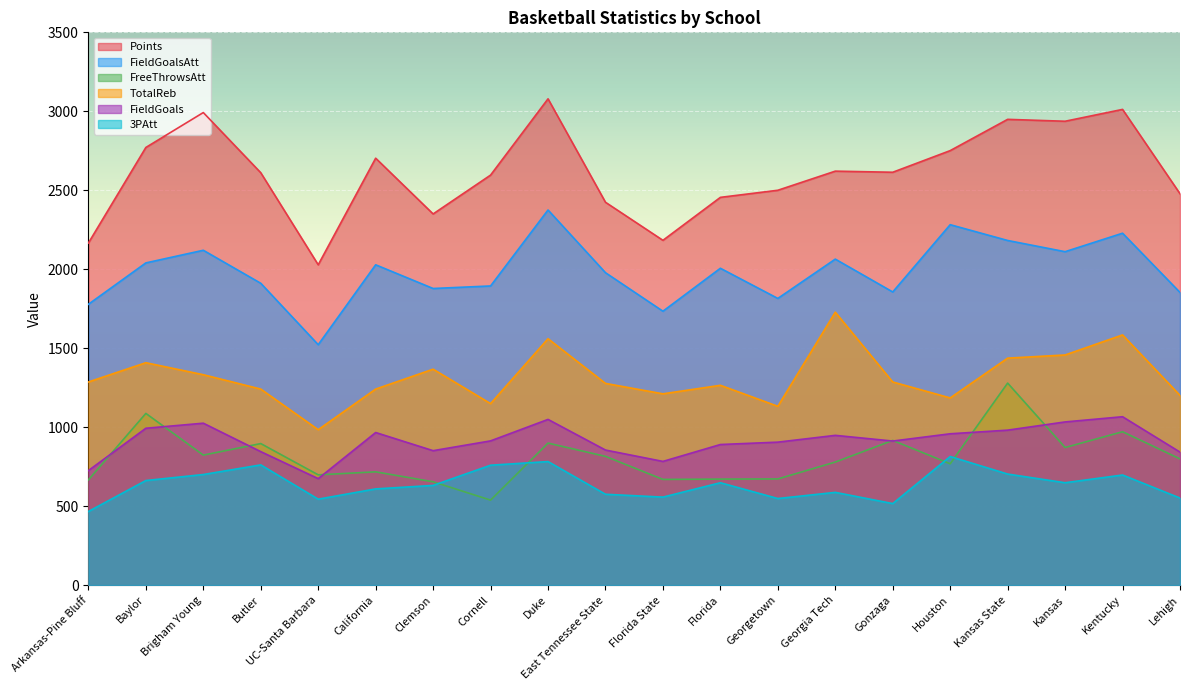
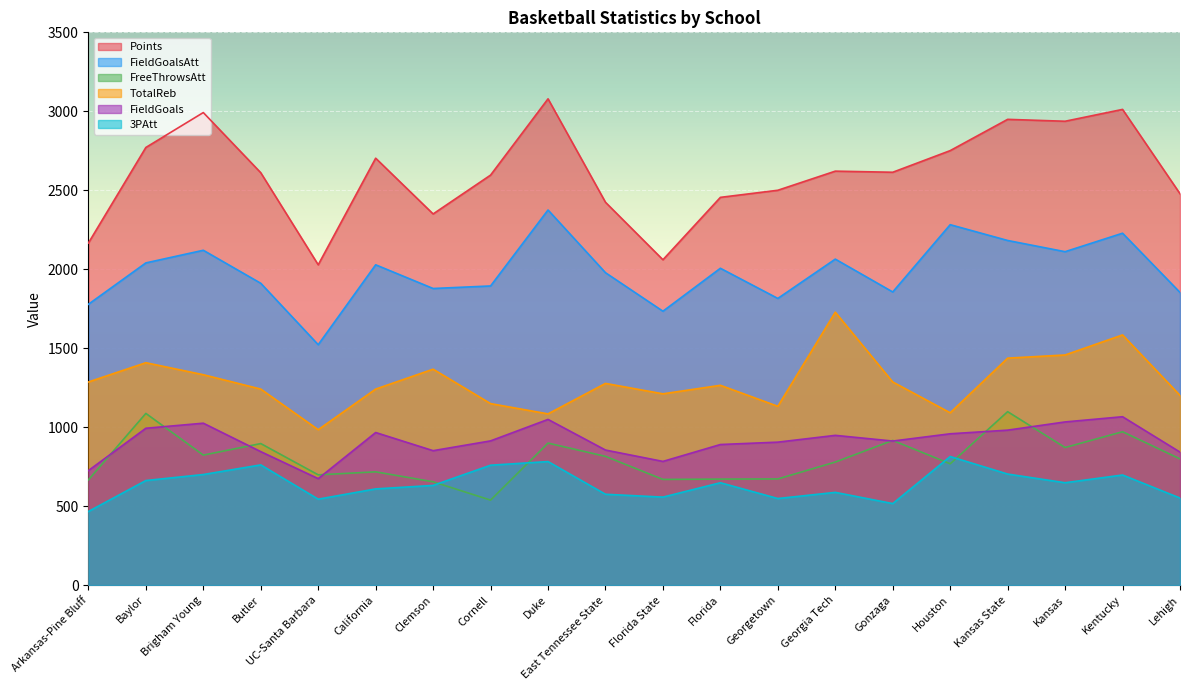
  {
    "Points": {
      "Arkansas-Pine Bluff": 2170,
      "Baylor": 2770,
      "Butler": 2610,
      "UC-Santa Barbara": 2030,
      "California": 2700,
      "Clemson": 2350,
      "Cornell": 2600,
      "Duke": 3080,
      "East Tennessee State": 2420,
-     "Florida State": 2180,
+     "Florida State": 2060,
      "Florida": 2460,
      "Georgetown": 2500,
      "Georgia Tech": 2620,
      "Gonzaga": 2610,
      "Houston": 2750,
      "Kansas State": 2950,
      "Kansas": 2940,
      "Kentucky": 3010,
      "Lehigh": 2480
    },
    "FreeThrowsAtt": {
      "Arkansas-Pine Bluff": 670,
      "Baylor": 1090,
      "Brigham Young": 820,
      "Butler": 900,
      "UC-Santa Barbara": 700,
      "California": 720,
      "Clemson": 650,
      "Cornell": 540,
      "Duke": 900,
      "East Tennessee State": 820,
      "Florida State": 670,
      "Florida": 670,
      "Georgetown": 670,
      "Georgia Tech": 780,
      "Houston": 770,
-     "Kansas State": 1280,
+     "Kansas State": 1100,
      "Kansas": 870,
      "Kentucky": 970,
      "Lehigh": 800
    },
    "TotalReb": {
      "Arkansas-Pine Bluff": 1290,
      "Baylor": 1410,
      "Brigham Young": 1330,
      "Butler": 1240,
      "UC-Santa Barbara": 980,
      "California": 1240,
      "Clemson": 1370,
      "Cornell": 1150,
-     "Duke": 1560,
+     "Duke": 1080,
      "East Tennessee State": 1280,
      "Florida State": 1210,
      "Florida": 1270,
      "Georgetown": 1130,
      "Georgia Tech": 1730,
      "Gonzaga": 1290,
-     "Houston": 1190,
+     "Houston": 1090,
      "Kansas State": 1440,
      "Kansas": 1460,
      "Kentucky": 1580,
      "Lehigh": 1200
    },
    "FieldGoals": {
      "Arkansas-Pine Bluff": 730,
      "Baylor": 990,
      "Brigham Young": 1030,
      "Butler": 850,
      "UC-Santa Barbara": 670,
      "California": 970,
      "Clemson": 850,
      "Cornell": 910,
      "Duke": 1050,
      "East Tennessee State": 860,
      "Florida State": 780,
      "Florida": 890,
      "Georgetown": 910,
      "Georgia Tech": 950,
      "Houston": 960,
      "Kansas State": 980,
      "Kansas": 1030,
      "Kentucky": 1070,
      "Lehigh": 840
    }
  }
